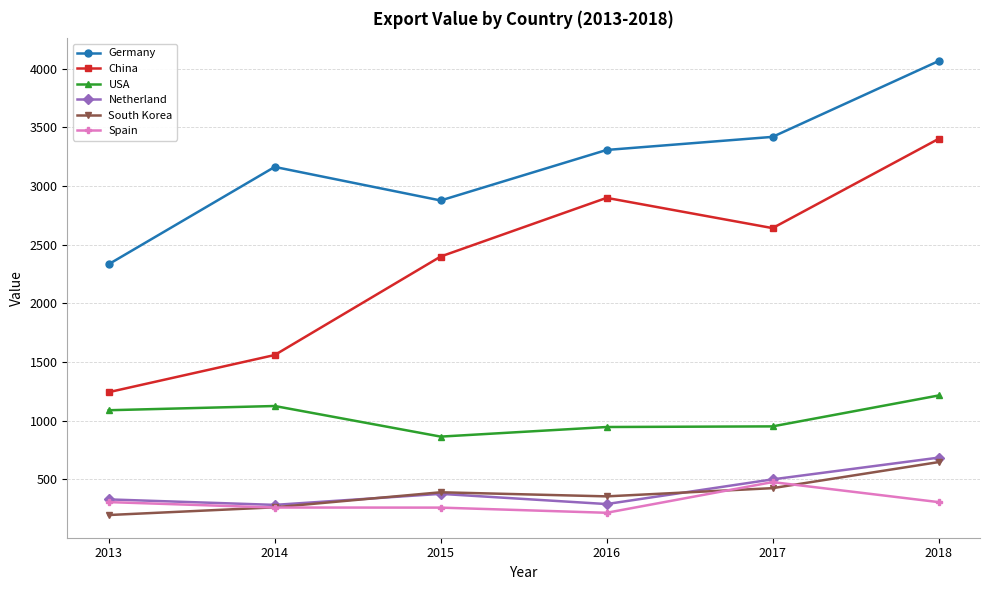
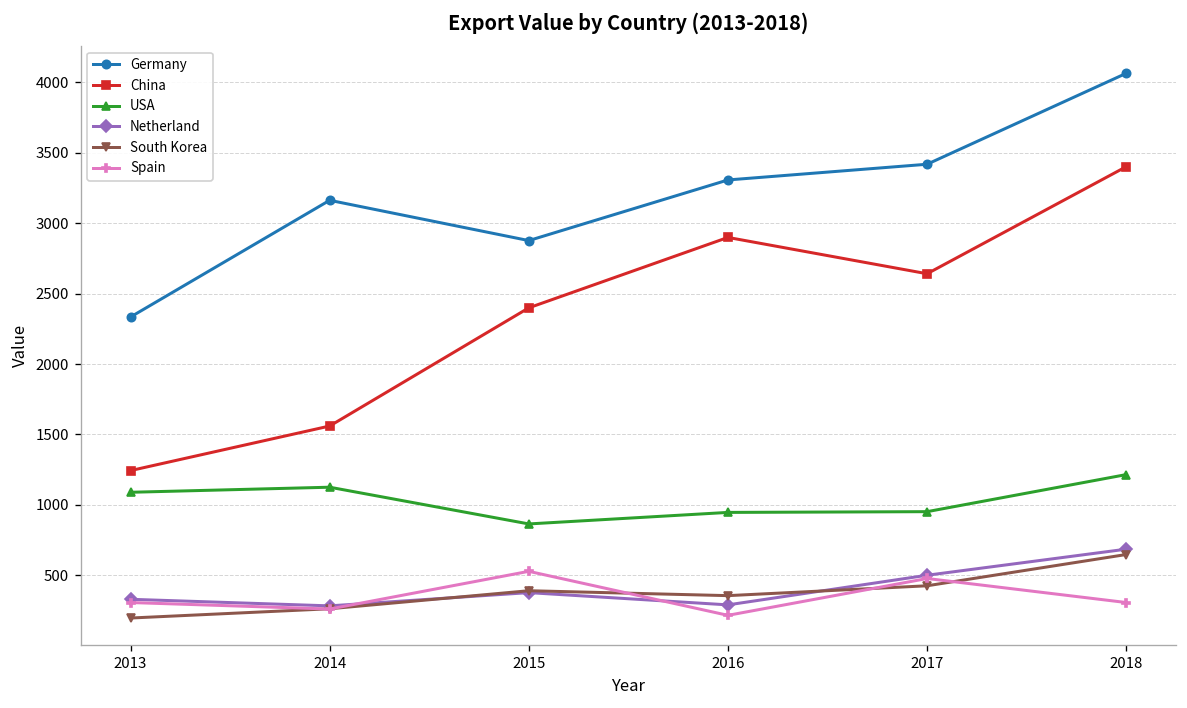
  {
    "Germany": {
      "2013": 2330,
      "2014": 3160,
      "2015": 2880,
      "2016": 3310,
      "2017": 3420,
      "2018": 4060
    },
    "China": {
      "2013": 1240,
      "2014": 1560,
      "2015": 2400,
      "2016": 2900,
      "2017": 2640,
      "2018": 3400
    },
    "USA": {
      "2013": 1090,
      "2014": 1130,
      "2015": 860,
      "2016": 950,
      "2017": 950,
      "2018": 1210
    },
    "Netherland": {
      "2013": 330,
      "2016": 290,
      "2017": 500,
      "2018": 680
    },
    "South Korea": {
      "2013": 200,
      "2016": 350,
      "2017": 430,
      "2018": 650
    },
    "Spain": {
      "2013": 310,
-     "2015": 260,
+     "2015": 530,
      "2016": 220,
      "2017": 480,
      "2018": 310
    }
  }
